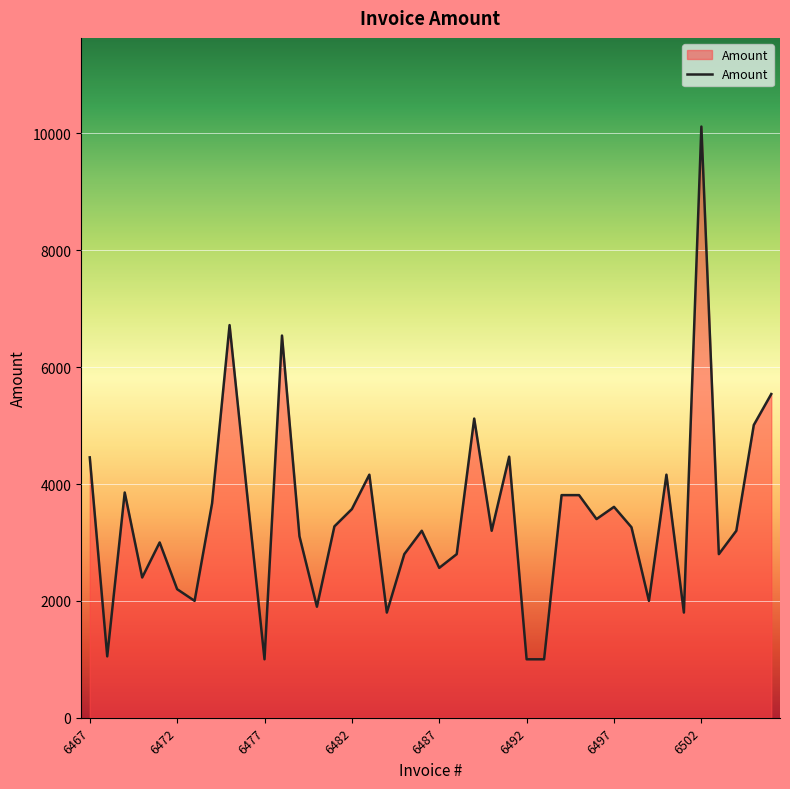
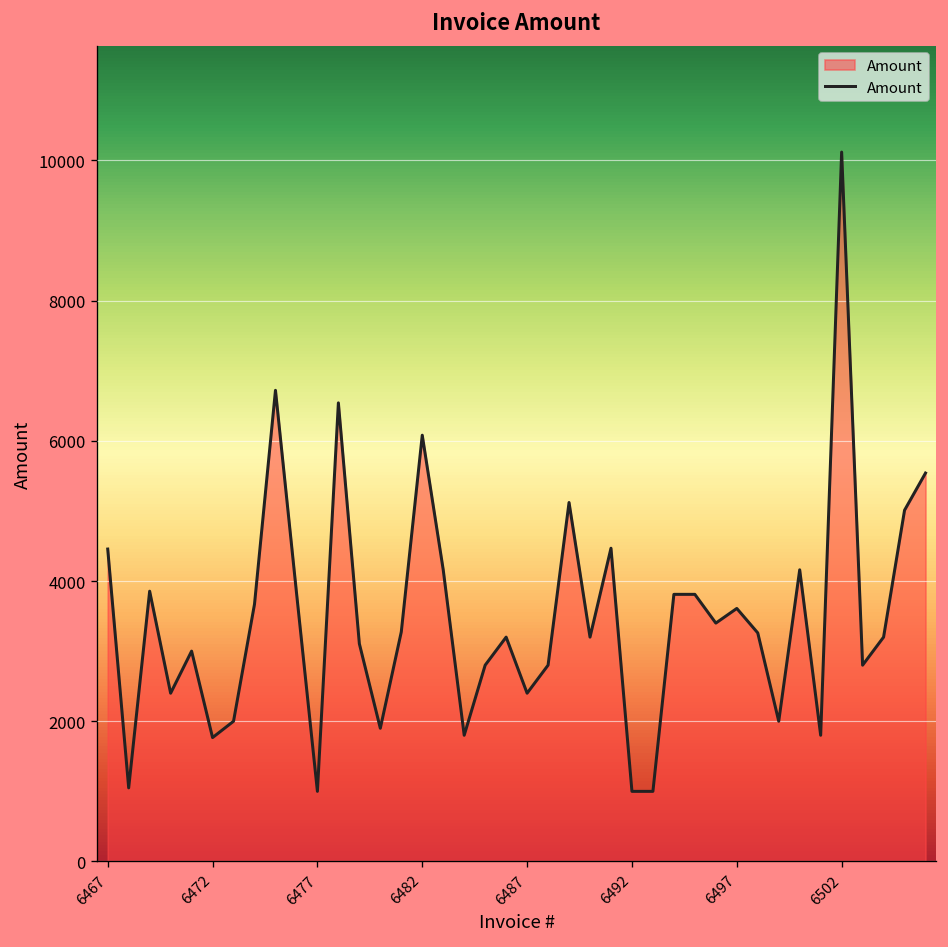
  {
    "6467": 4500,
-   "6472": 2200,
+   "6472": 1800,
    "6477": 1000,
-   "6482": 3600,
-   "6487": 2600,
+   "6482": 6100,
+   "6487": 2400,
    "6492": 1000,
    "6497": 3600,
    "6502": 10100
  }
